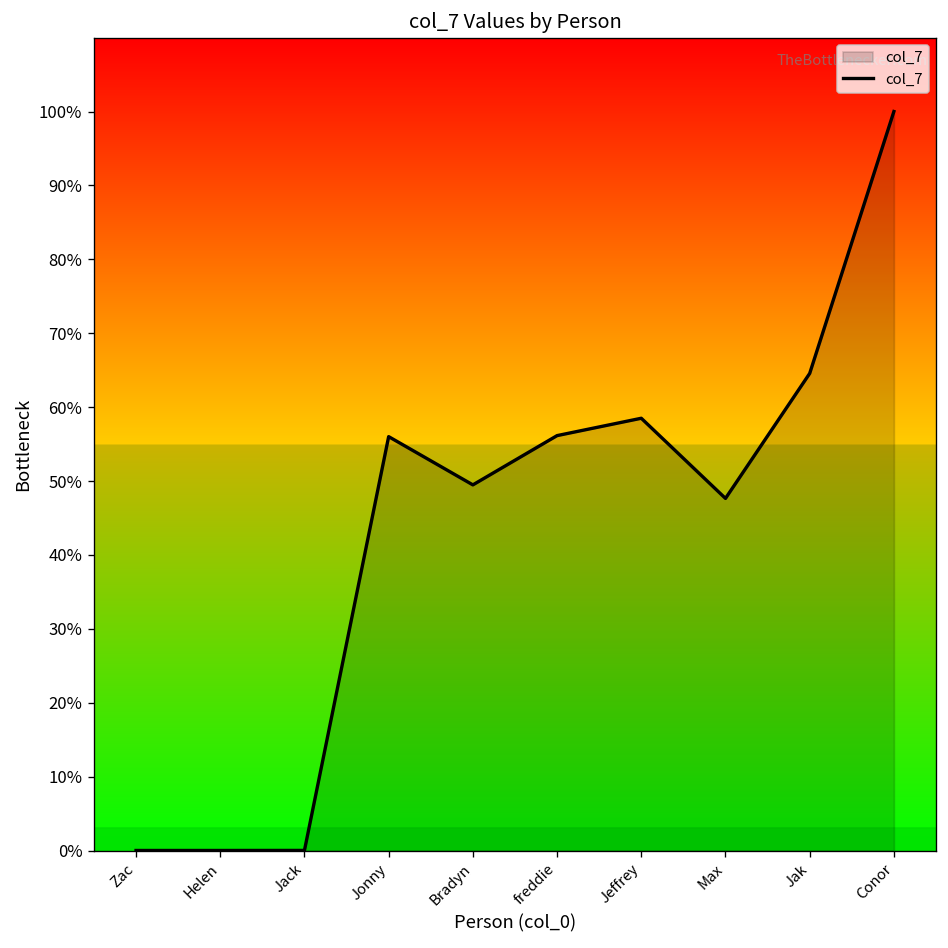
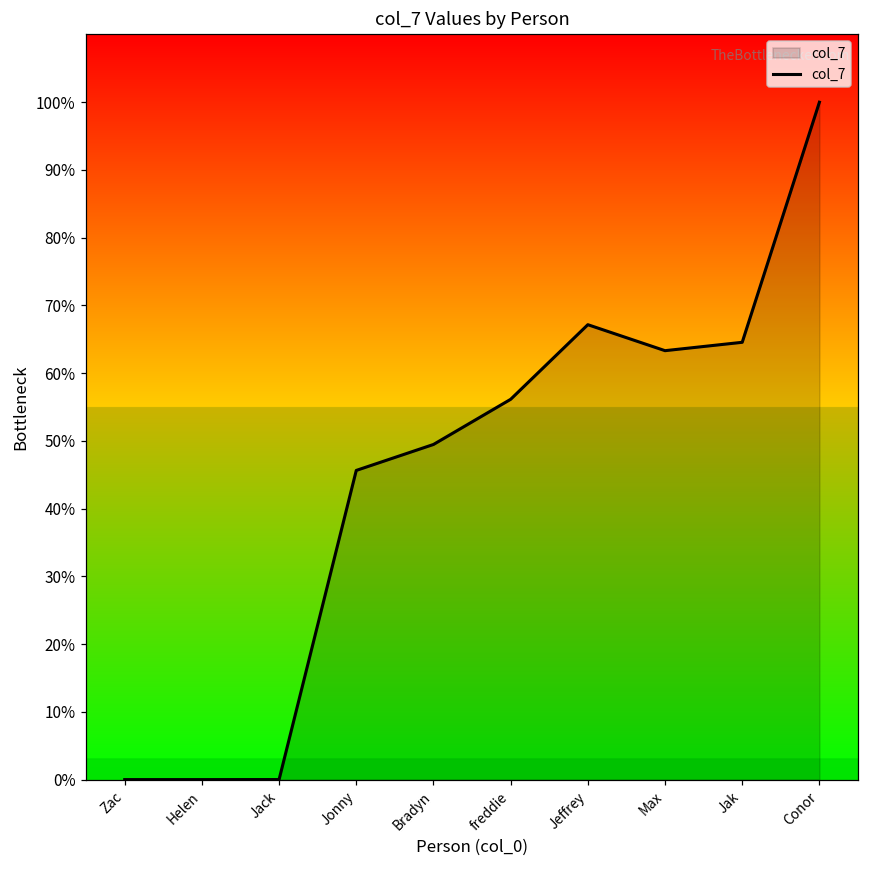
  {
-   "Jonny": "56%",
+   "Jonny": "46%",
    "Bradyn": "49%",
    "freddie": "56%",
-   "Jeffrey": "58%",
-   "Max": "48%",
+   "Jeffrey": "67%",
+   "Max": "63%",
    "Jak": "65%",
    "Conor": "100%"
  }
